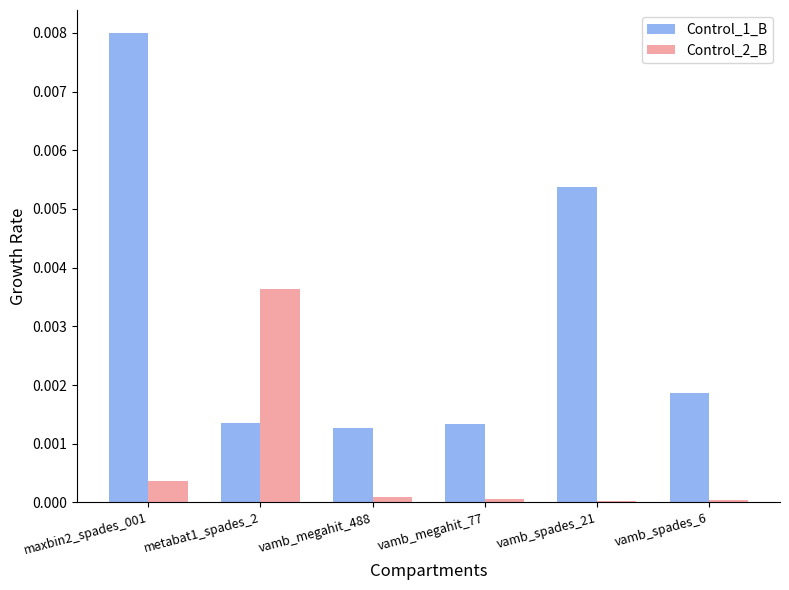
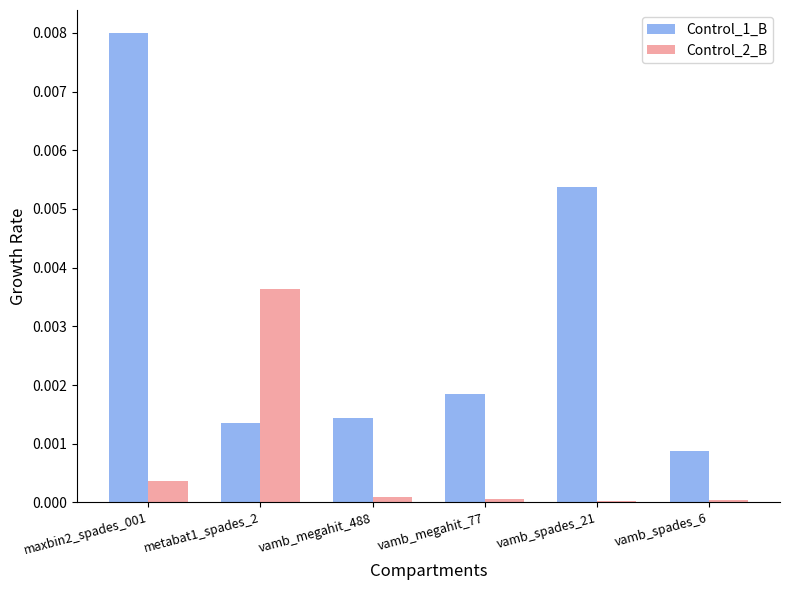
  {
    "Control_1_B": {
      "maxbin2_spades_001": 0.0080,
      "metabat1_spades_2": 0.0013,
-     "vamb_megahit_488": 0.0013,
-     "vamb_megahit_77": 0.0013,
+     "vamb_megahit_488": 0.0014,
+     "vamb_megahit_77": 0.0018,
      "vamb_spades_21": 0.0054,
-     "vamb_spades_6": 0.0019
+     "vamb_spades_6": 0.0009
    },
    "Control_2_B": {
      "maxbin2_spades_001": 0.0004,
      "metabat1_spades_2": 0.0036,
      "vamb_megahit_488": 0.0001,
      "vamb_megahit_77": 0.0001
    }
  }
